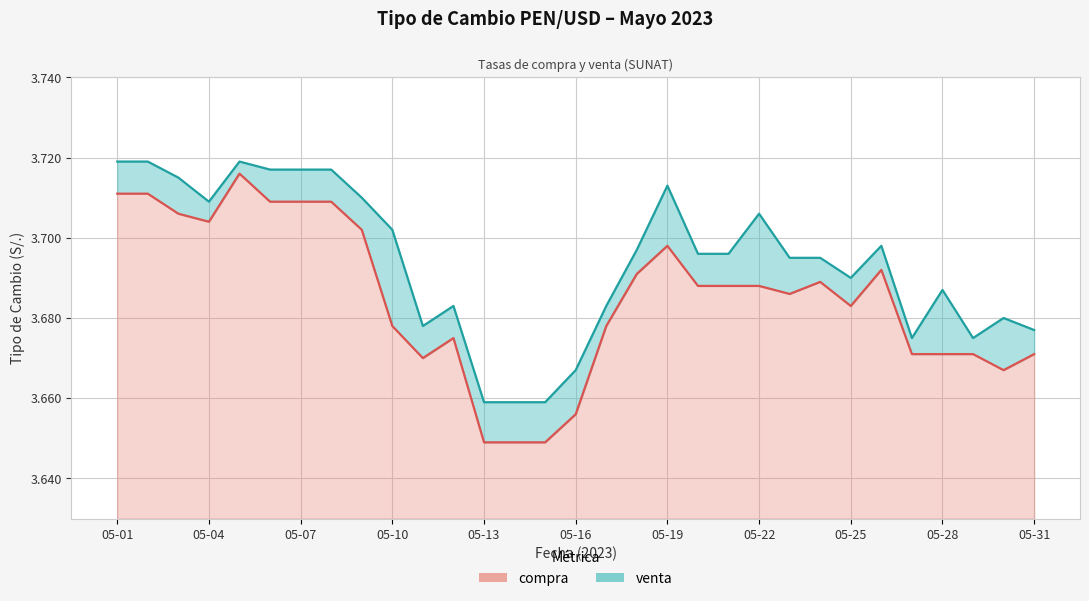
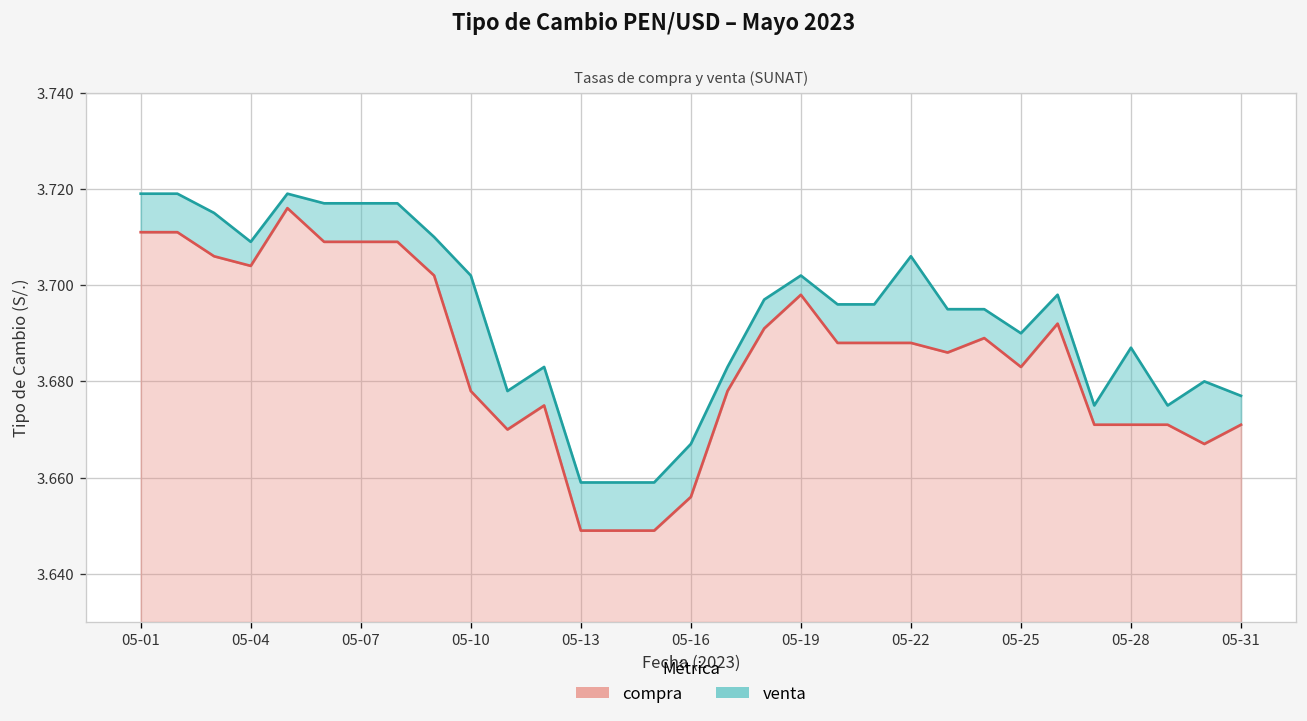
  {
    "venta": {
      "05-01": 3.719,
      "05-04": 3.709,
      "05-07": 3.717,
      "05-10": 3.702,
      "05-13": 3.659,
      "05-16": 3.667,
-     "05-19": 3.713,
+     "05-19": 3.702,
      "05-22": 3.706,
      "05-25": 3.690,
      "05-28": 3.687,
      "05-31": 3.677
    },
    "compra": {
      "05-01": 3.711,
      "05-04": 3.704,
      "05-07": 3.709,
      "05-10": 3.678,
      "05-13": 3.649,
      "05-16": 3.656,
      "05-19": 3.698,
      "05-22": 3.688,
      "05-25": 3.683,
      "05-28": 3.671,
      "05-31": 3.671
    }
  }
